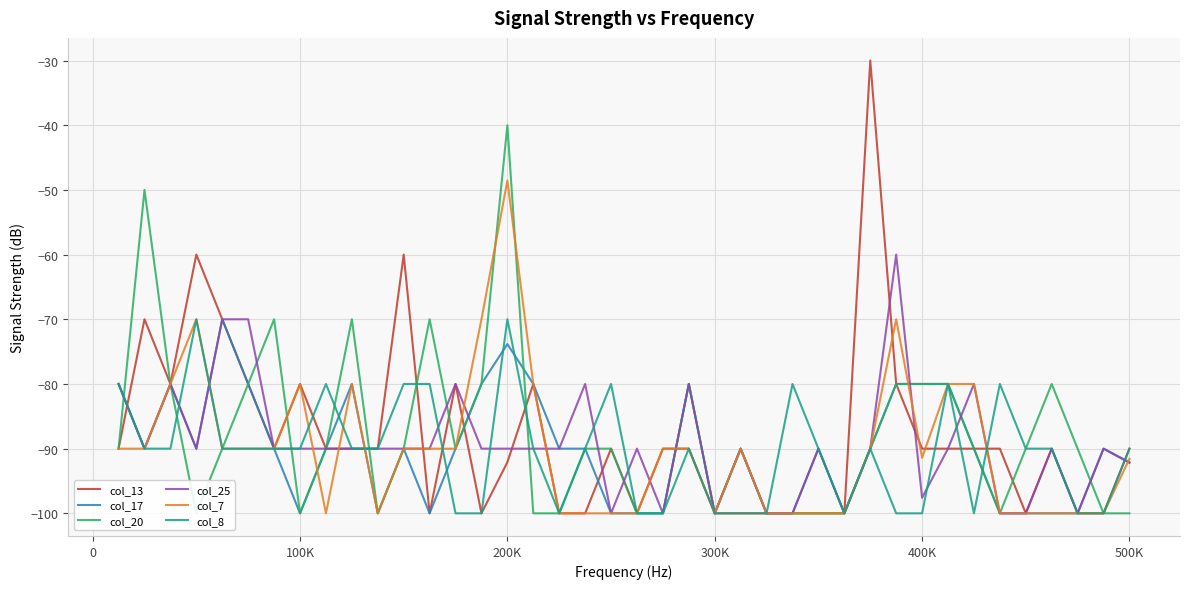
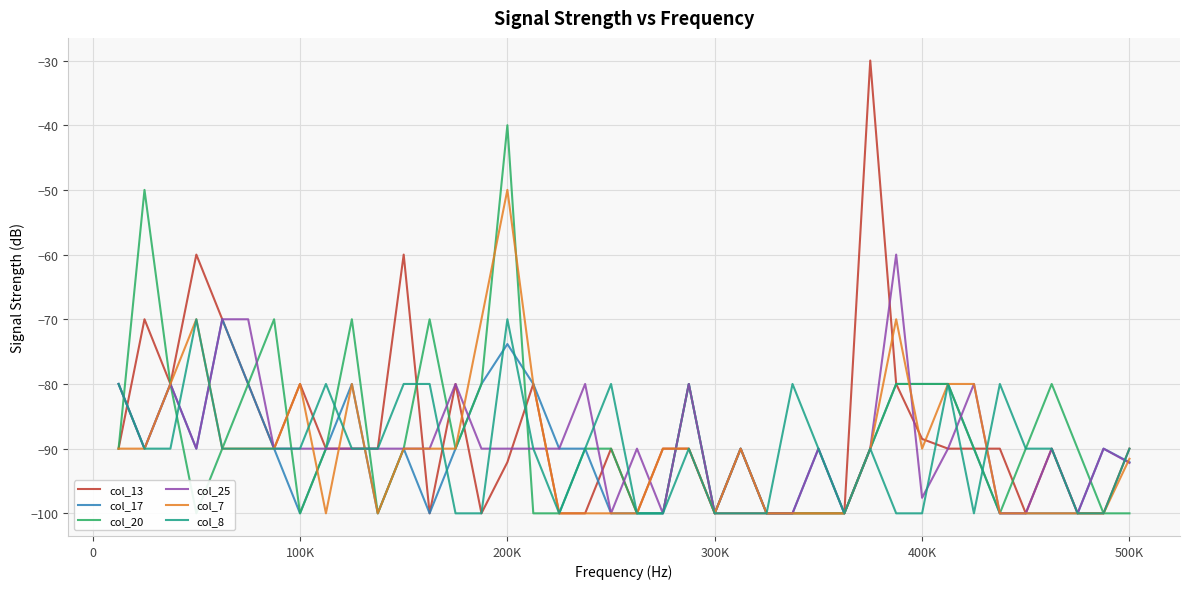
  {
    "col_13": {
      "200K": -92,
-     "400K": -90
+     "400K": -89
    },
    "col_17": {
      "200K": -74
    },
    "col_25": {
      "200K": -90,
      "400K": -98
    },
    "col_7": {
-     "200K": -49,
-     "400K": -91,
+     "200K": -50,
+     "400K": -90,
      "500K": -92
    }
  }
